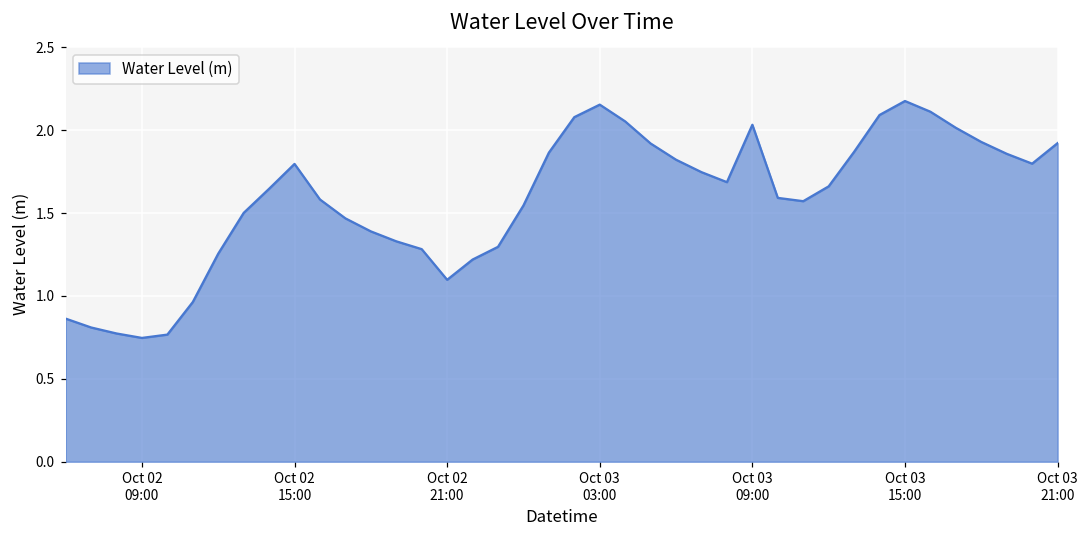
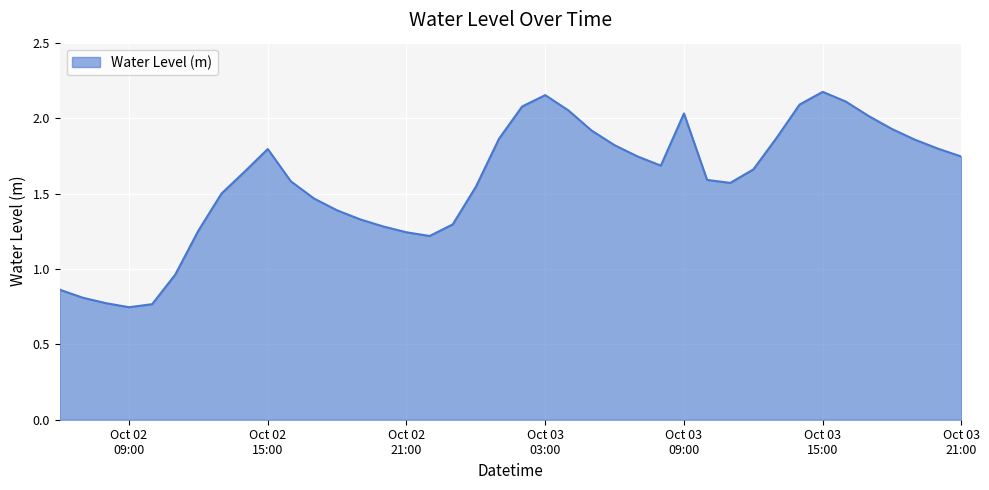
  {
    "Oct 02 09:00": 0.75,
    "Oct 02 15:00": 1.80,
-   "Oct 02 21:00": 1.10,
+   "Oct 02 21:00": 1.24,
    "Oct 03 03:00": 2.15,
    "Oct 03 09:00": 2.03,
    "Oct 03 15:00": 2.18,
-   "Oct 03 21:00": 1.92
+   "Oct 03 21:00": 1.75
  }
